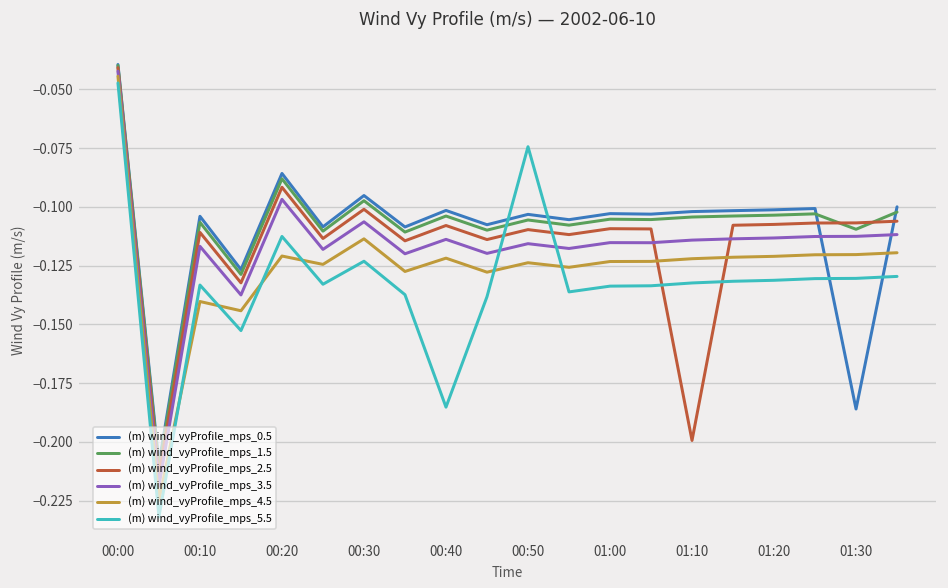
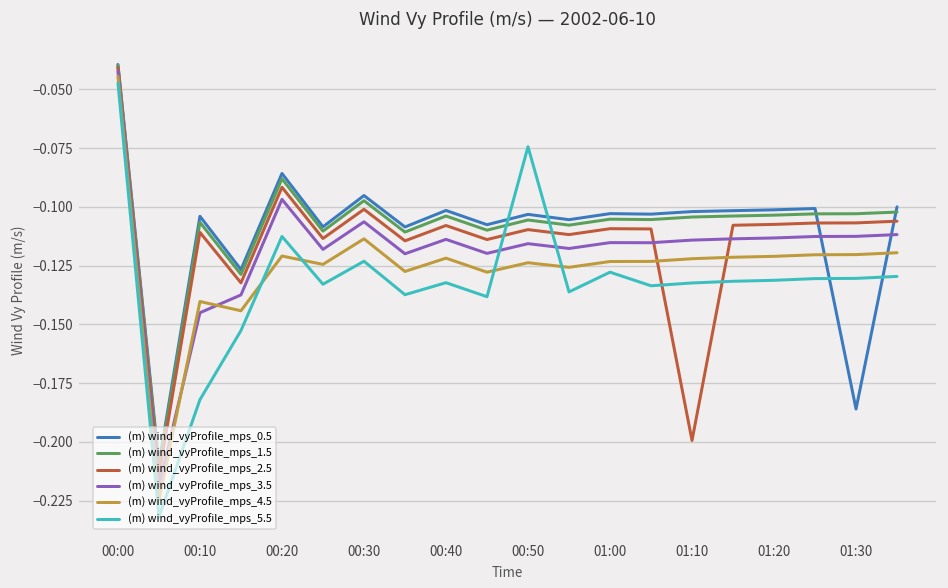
  {
    "(m) wind_vyProfile_mps_0.5": {
      "00:10": -0.104,
      "00:20": -0.086,
      "00:30": -0.095,
      "00:40": -0.101,
      "00:50": -0.103,
      "01:00": -0.103,
      "01:10": -0.102,
      "01:20": -0.101,
      "01:30": -0.186
    },
    "(m) wind_vyProfile_mps_1.5": {
      "00:10": -0.107,
      "00:20": -0.088,
      "00:30": -0.097,
      "00:40": -0.104,
      "00:50": -0.106,
      "01:00": -0.105,
      "01:10": -0.104,
      "01:20": -0.104,
-     "01:30": -0.110
+     "01:30": -0.103
    },
    "(m) wind_vyProfile_mps_2.5": {
      "00:10": -0.111,
      "00:20": -0.092,
      "00:30": -0.101,
      "00:40": -0.108,
      "00:50": -0.110,
      "01:00": -0.109,
      "01:10": -0.199,
      "01:20": -0.107,
      "01:30": -0.107
    },
    "(m) wind_vyProfile_mps_3.5": {
      "00:00": -0.042,
-     "00:10": -0.117,
+     "00:10": -0.145,
      "00:20": -0.097,
      "00:30": -0.106,
      "00:40": -0.114,
      "00:50": -0.116,
      "01:00": -0.115,
      "01:10": -0.114,
      "01:20": -0.113,
      "01:30": -0.113
    },
    "(m) wind_vyProfile_mps_4.5": {
      "00:00": -0.044,
      "00:10": -0.140,
      "00:20": -0.121,
      "00:30": -0.114,
      "00:40": -0.122,
      "00:50": -0.124,
      "01:00": -0.123,
      "01:10": -0.122,
      "01:20": -0.121,
      "01:30": -0.120
    },
    "(m) wind_vyProfile_mps_5.5": {
      "00:00": -0.047,
-     "00:10": -0.133,
+     "00:10": -0.182,
      "00:20": -0.113,
      "00:30": -0.123,
-     "00:40": -0.185,
+     "00:40": -0.132,
      "00:50": -0.074,
-     "01:00": -0.134,
+     "01:00": -0.128,
      "01:10": -0.132,
      "01:20": -0.131,
      "01:30": -0.130
    }
  }
